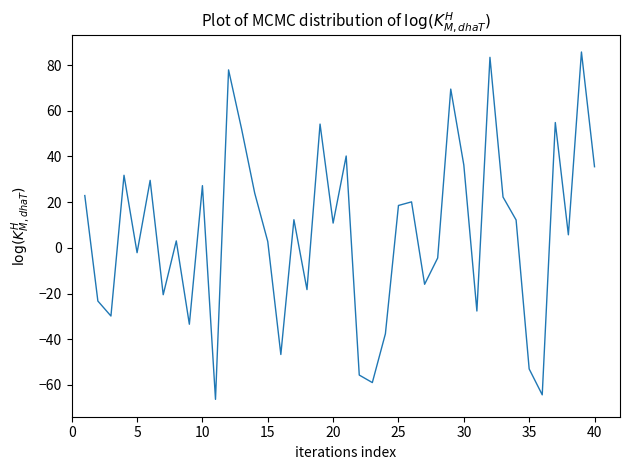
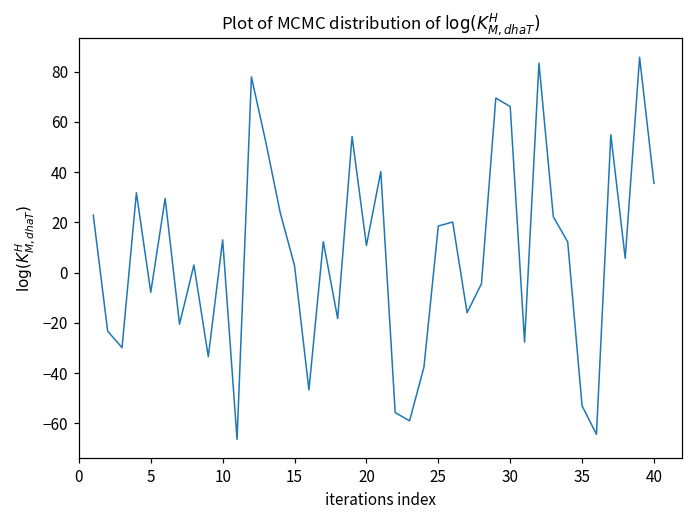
  {
-   "5": -2,
-   "10": 27,
+   "5": -8,
+   "10": 13,
    "15": 3,
    "20": 11,
    "25": 19,
-   "30": 36,
+   "30": 66,
    "35": -53,
    "40": 36
  }
